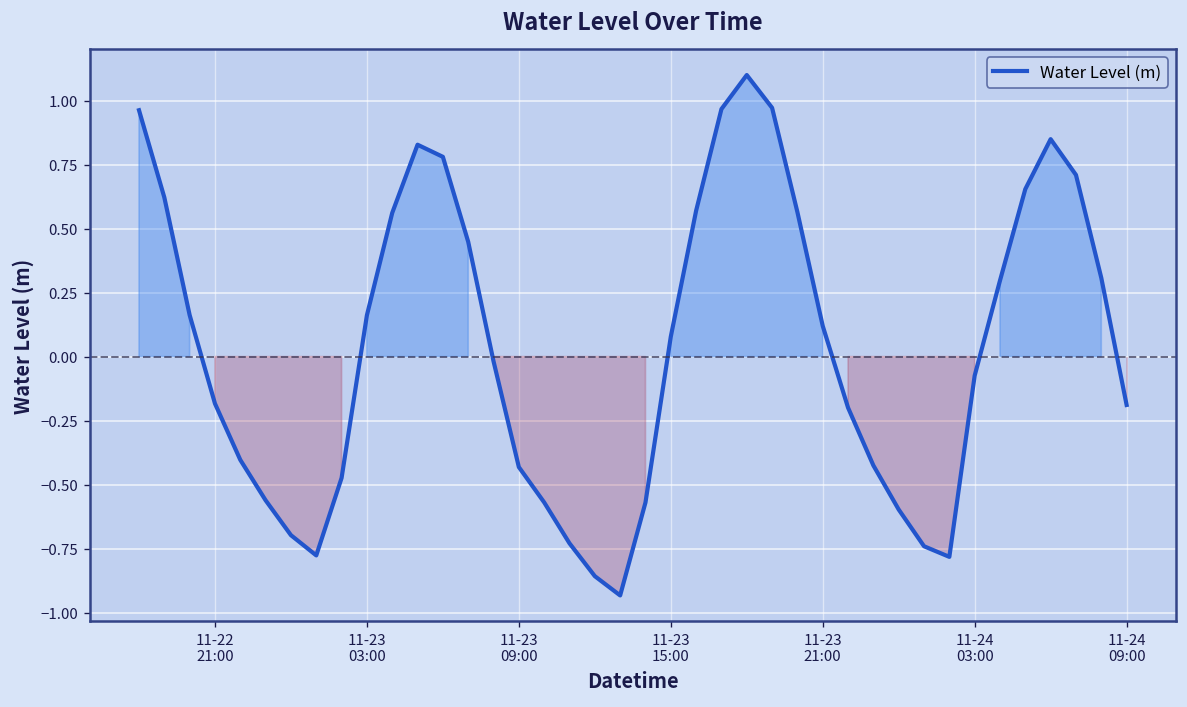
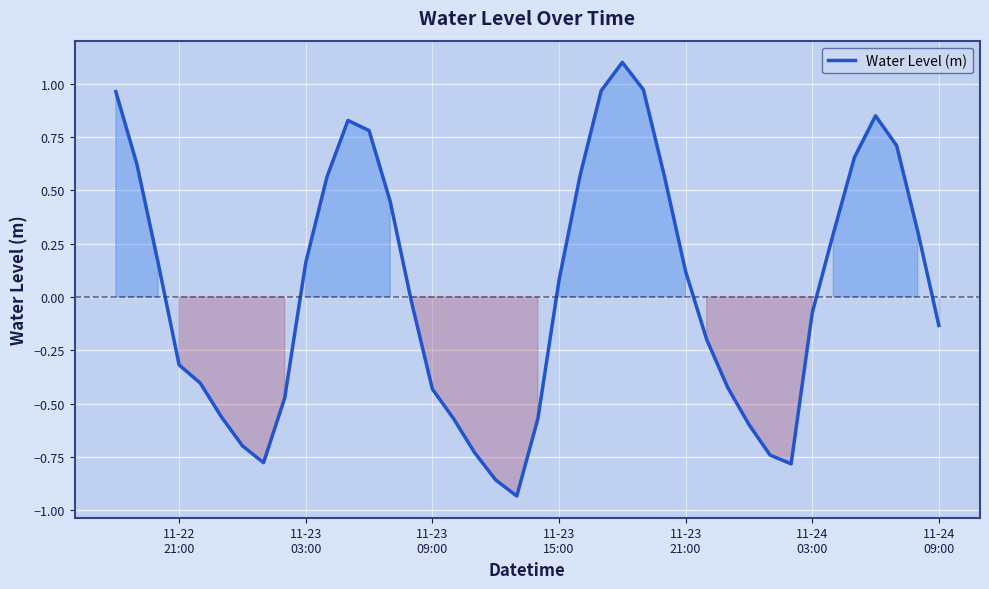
  {
-   "11-22 21:00": -0.18,
+   "11-22 21:00": -0.32,
    "11-23 03:00": 0.16,
    "11-23 09:00": -0.43,
    "11-23 15:00": 0.08,
    "11-23 21:00": 0.12,
    "11-24 03:00": -0.07,
-   "11-24 09:00": -0.19
+   "11-24 09:00": -0.13
  }
